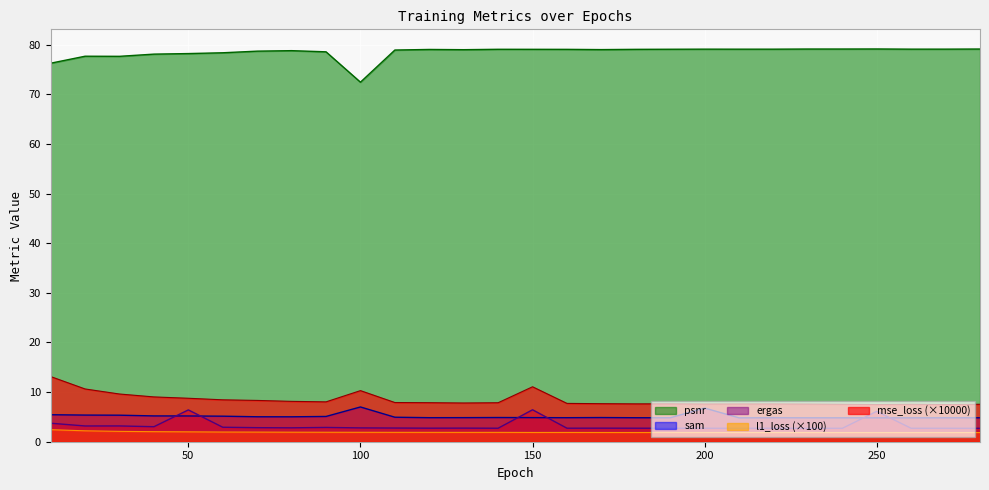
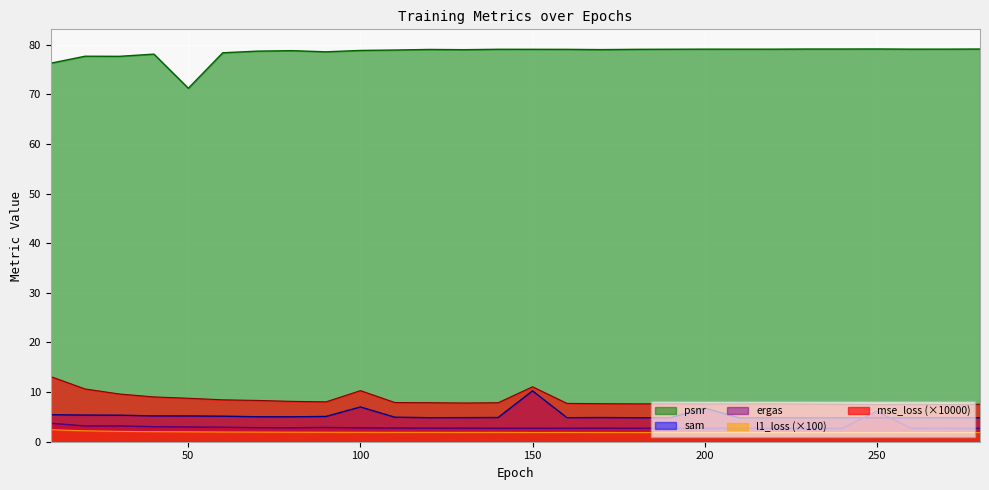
  {
    "psnr": {
-     "50": 78,
-     "100": 72,
+     "50": 71,
+     "100": 79,
      "150": 79,
      "200": 79,
      "250": 79
    },
    "sam": {
      "50": 5,
      "100": 7,
-     "150": 5
+     "150": 10
    },
    "ergas": {
-     "50": 6,
+     "50": 3,
      "100": 3,
-     "150": 6
+     "150": 3
    },
    "l1_loss (×100)": {
      "50": 2,
      "100": 2,
      "150": 2
    },
    "mse_loss (×10000)": {
      "50": 9,
      "100": 10,
      "150": 11
    }
  }
